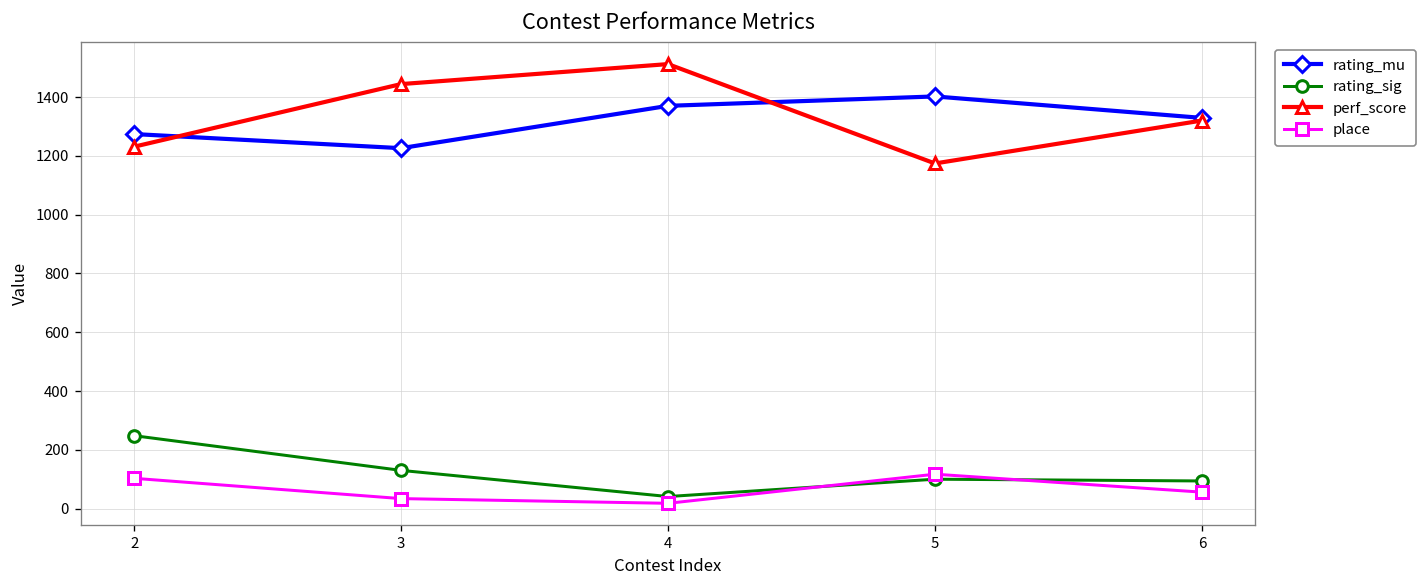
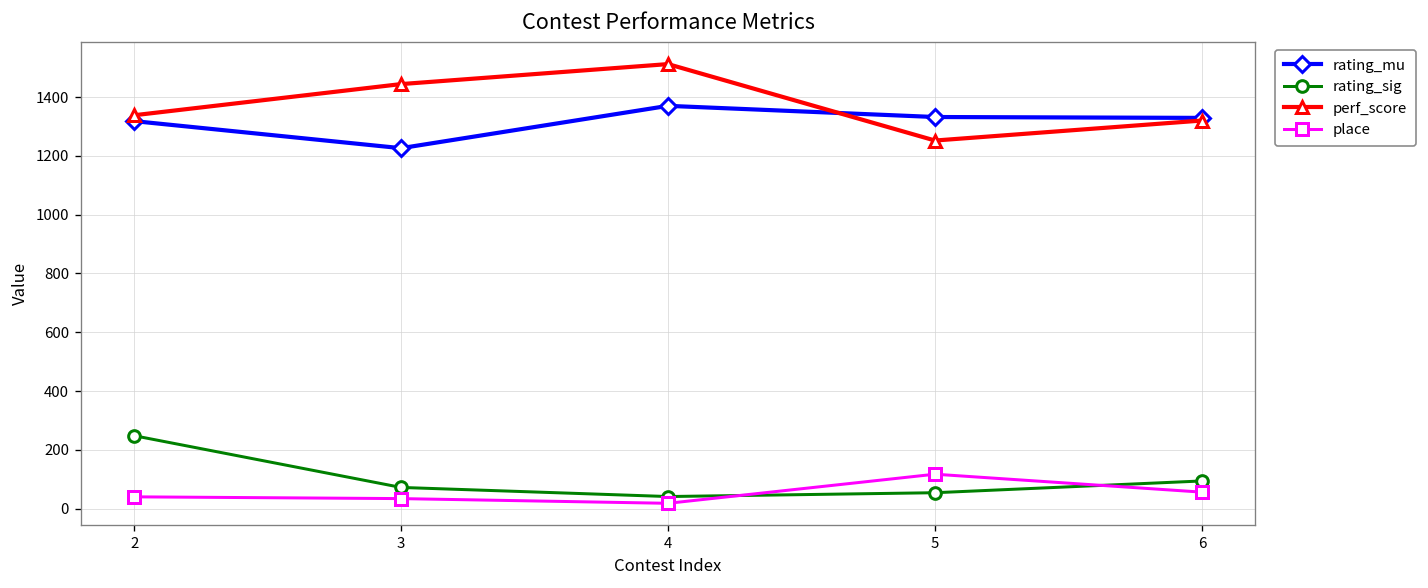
  {
    "rating_mu": {
-     "2": 1270,
+     "2": 1320,
      "3": 1230,
      "4": 1370,
-     "5": 1400
+     "5": 1330
    },
    "rating_sig": {
      "2": 250,
-     "3": 130,
+     "3": 70,
      "4": 40,
-     "5": 100,
+     "5": 50,
      "6": 90
    },
    "perf_score": {
-     "2": 1230,
+     "2": 1340,
      "3": 1440,
      "4": 1510,
-     "5": 1170
+     "5": 1250
    },
    "place": {
-     "2": 100,
+     "2": 40,
      "3": 30,
      "4": 20,
      "5": 120,
      "6": 60
    }
  }
